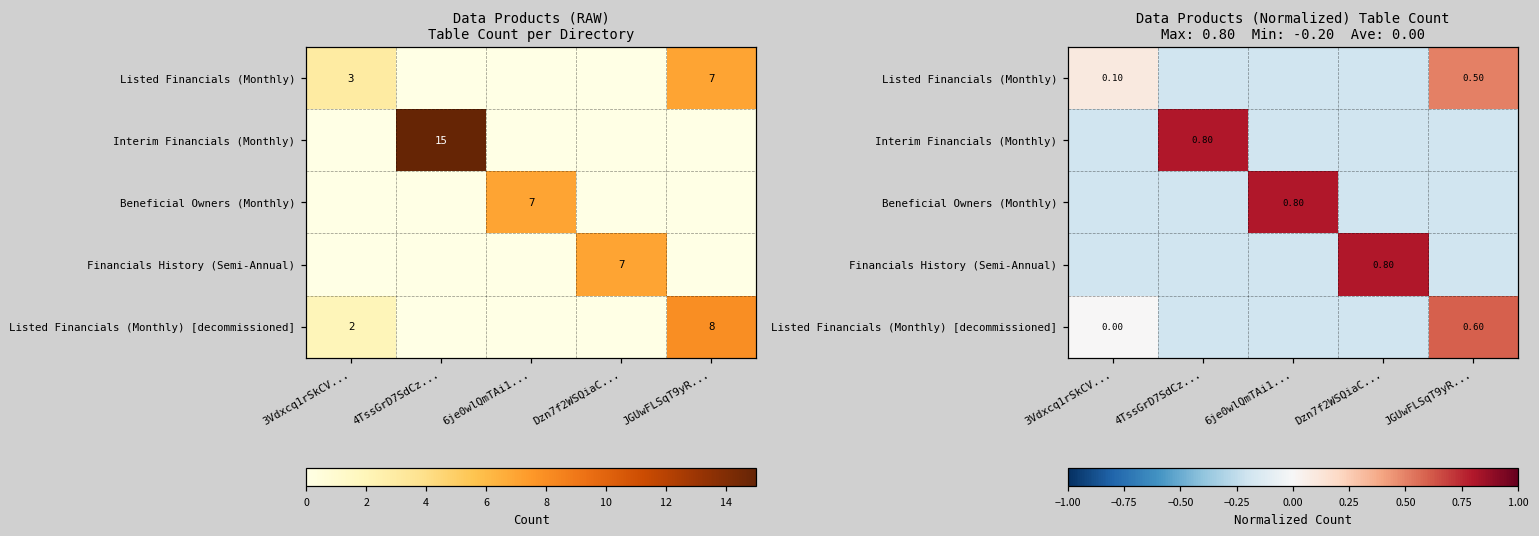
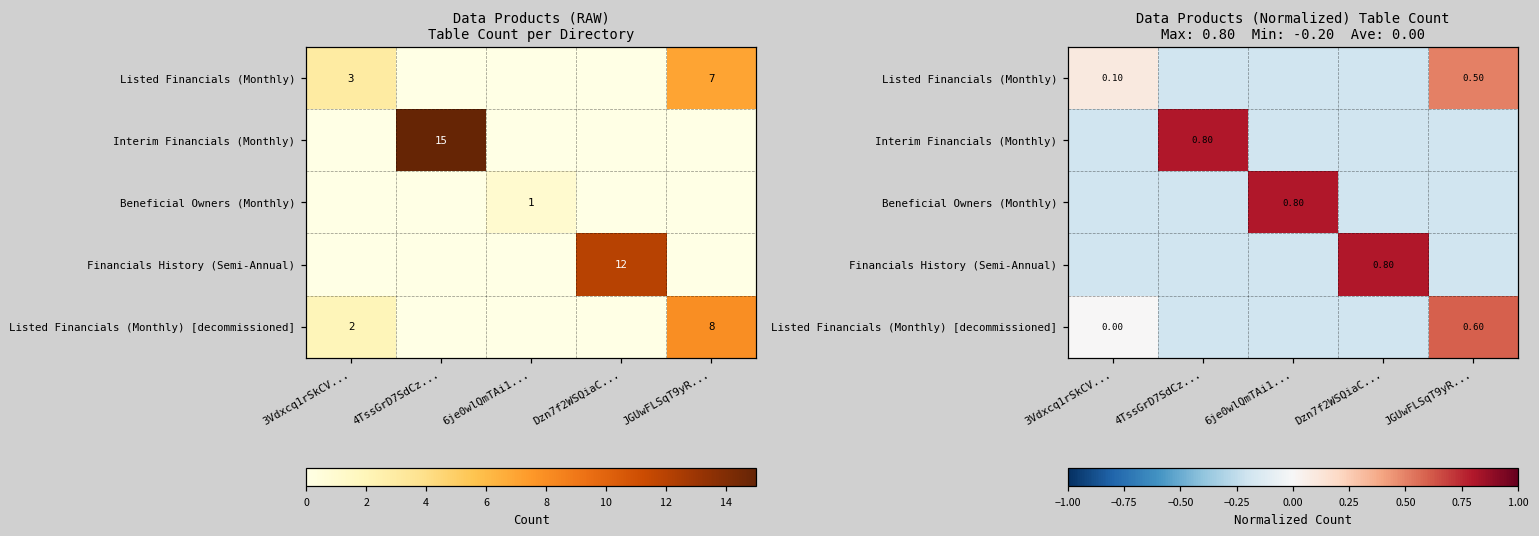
  {
    "Data Products (RAW) Table Count per Directory": {
      "Listed Financials (Monthly)": {
        "3Vdxcq1rSkCV...": 3,
        "JGUwFLSqT9yR...": 7
      },
      "Interim Financials (Monthly)": {
        "4TssGrD7SdCz...": 15
      },
      "Beneficial Owners (Monthly)": {
-       "6je0wlQmTAi1...": 7
+       "6je0wlQmTAi1...": 1
      },
      "Financials History (Semi-Annual)": {
-       "Dzn7f2WSQiaC...": 7
+       "Dzn7f2WSQiaC...": 12
      },
      "Listed Financials (Monthly) [decommissioned]": {
        "3Vdxcq1rSkCV...": 2,
        "JGUwFLSqT9yR...": 8
      }
    },
    "Data Products (Normalized) Table Count Max: 0.80 Min: -0.20 Ave: 0.00": {
      "Listed Financials (Monthly)": {
        "3Vdxcq1rSkCV...": 0.10,
        "JGUwFLSqT9yR...": 0.50
      },
      "Interim Financials (Monthly)": {
        "4TssGrD7SdCz...": 0.80
      },
      "Beneficial Owners (Monthly)": {
        "6je0wlQmTAi1...": 0.80
      },
      "Financials History (Semi-Annual)": {
        "Dzn7f2WSQiaC...": 0.80
      },
      "Listed Financials (Monthly) [decommissioned]": {
        "3Vdxcq1rSkCV...": 0.00,
        "JGUwFLSqT9yR...": 0.60
      }
    }
  }
